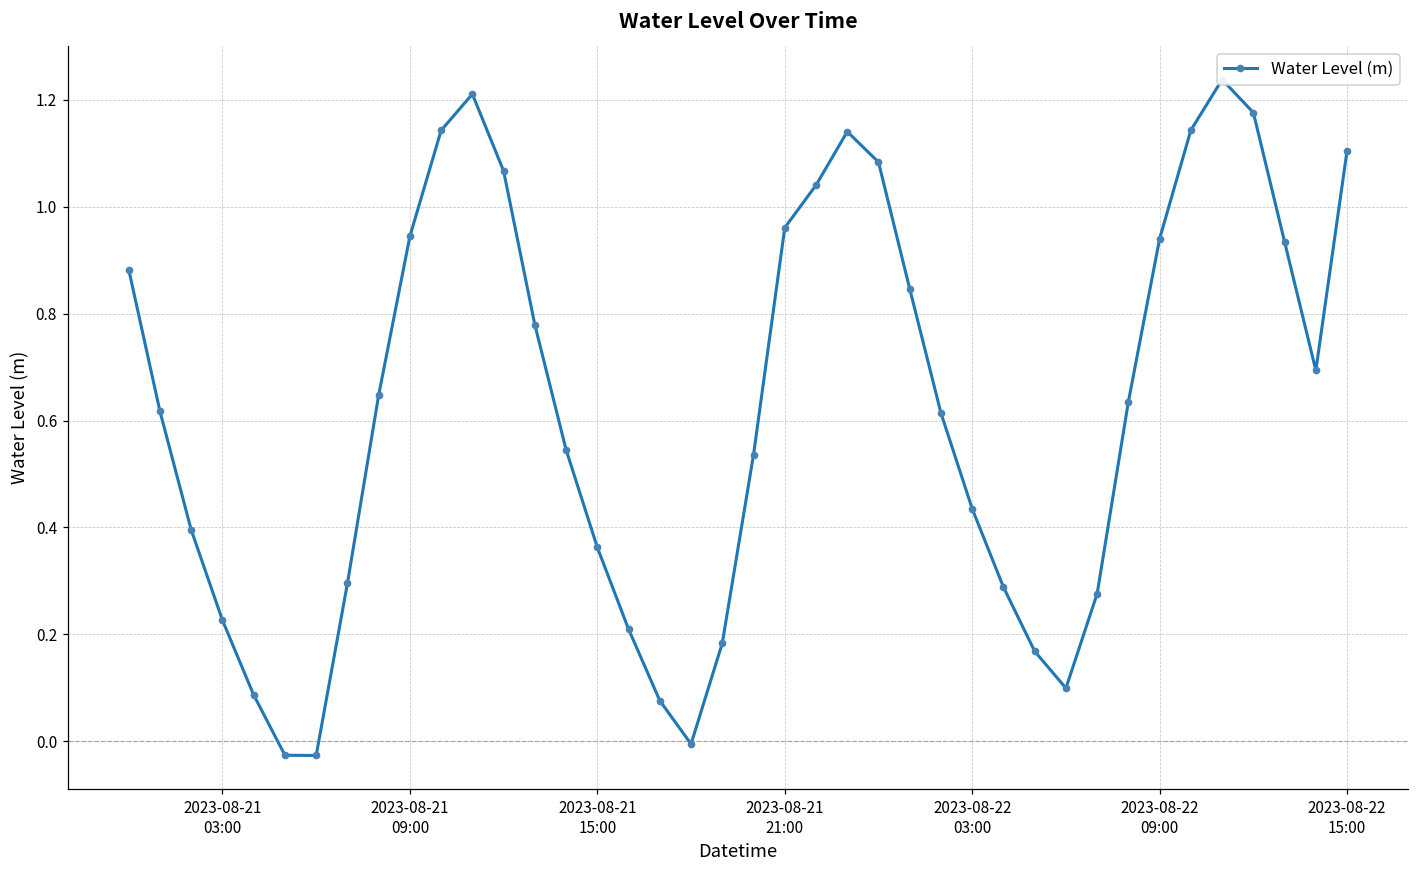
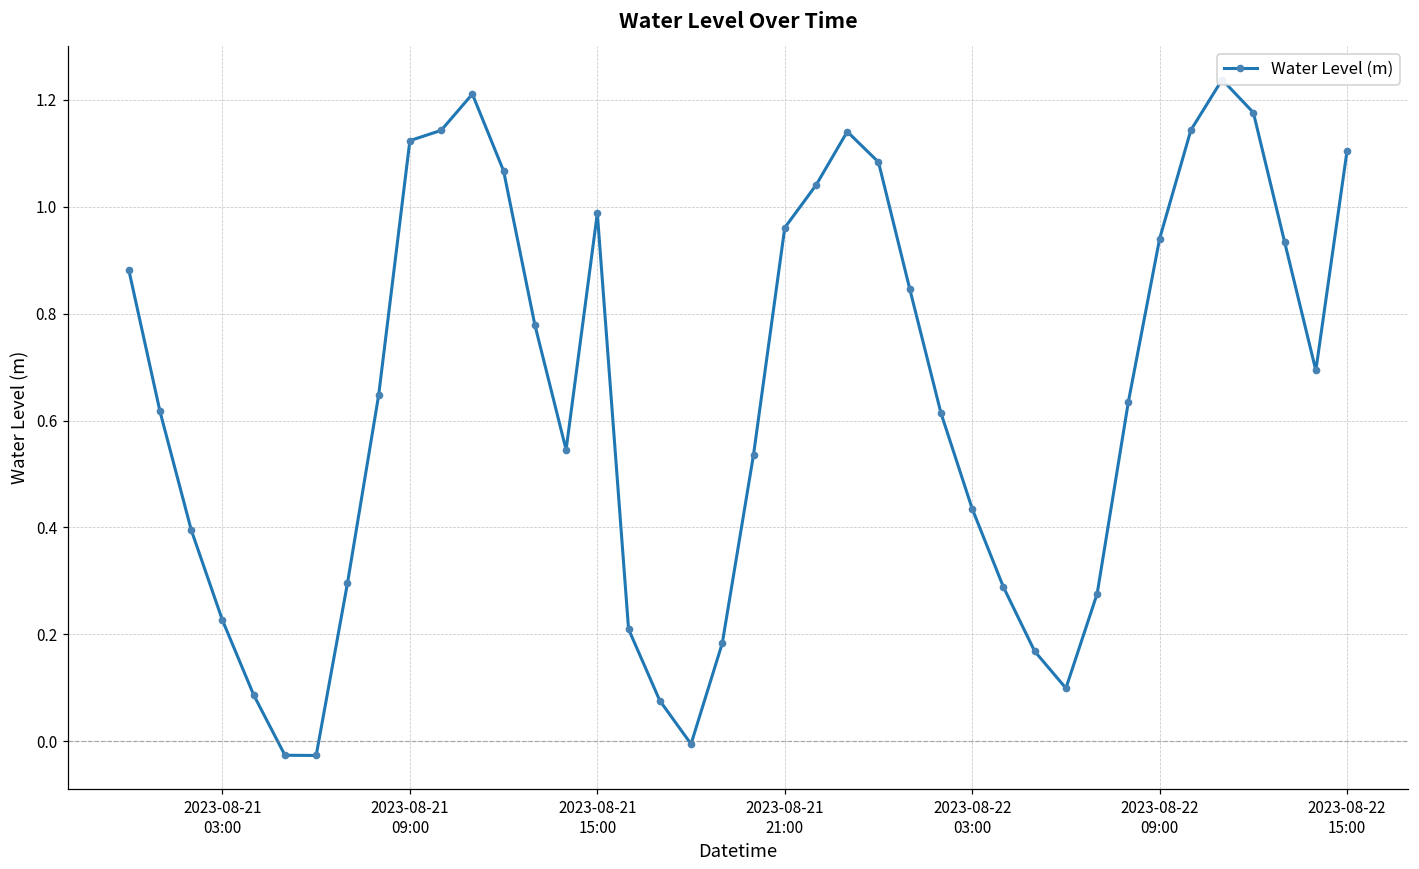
  {
    "2023-08-21 03:00": 0.23,
-   "2023-08-21 09:00": 0.94,
-   "2023-08-21 15:00": 0.36,
+   "2023-08-21 09:00": 1.12,
+   "2023-08-21 15:00": 0.99,
    "2023-08-21 21:00": 0.96,
    "2023-08-22 03:00": 0.43,
    "2023-08-22 09:00": 0.94,
    "2023-08-22 15:00": 1.10
  }
